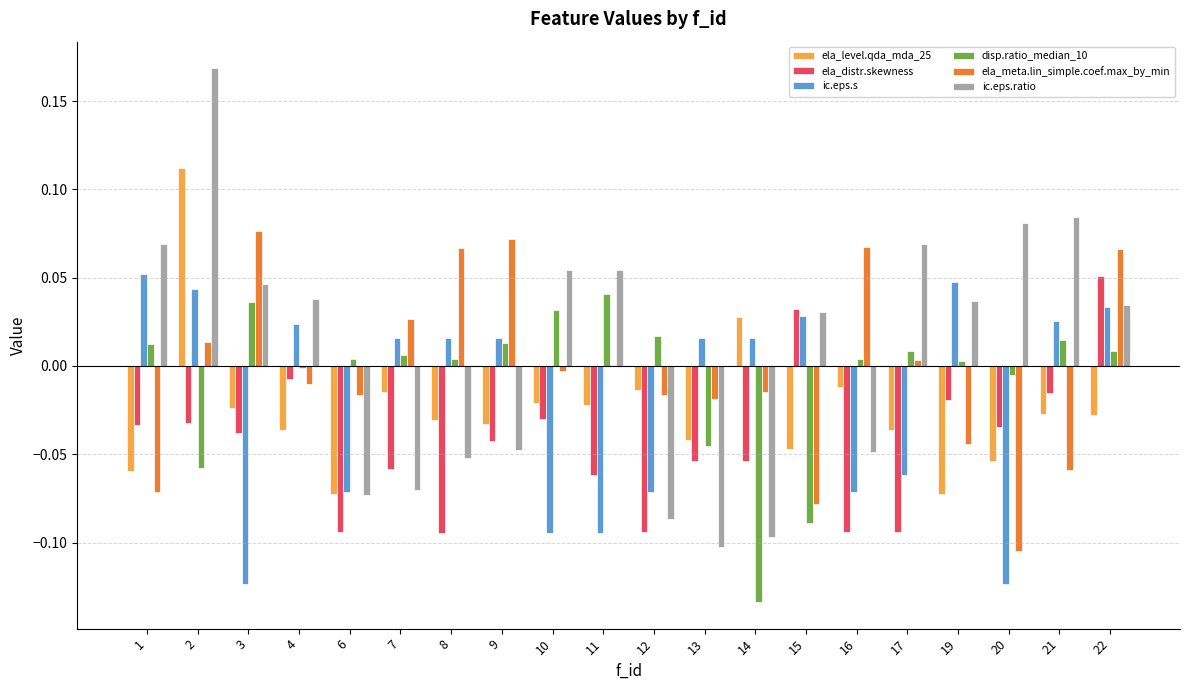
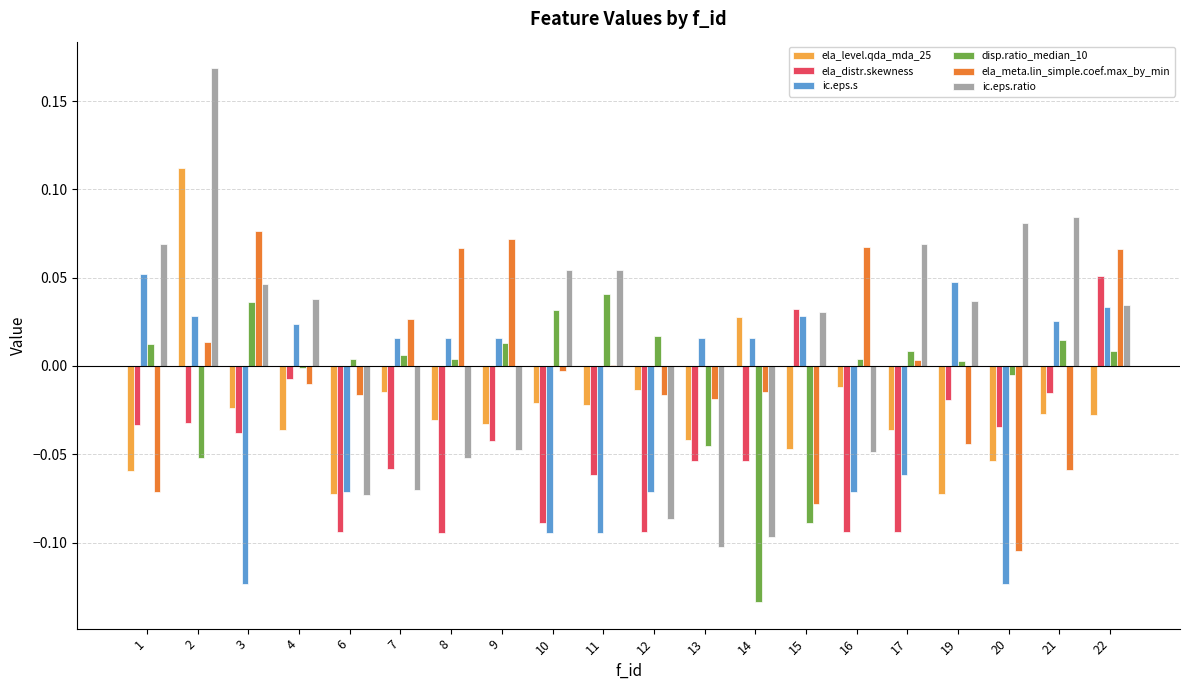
  {
    "ela_distr.skewness": {
      "1": -0.033,
      "2": -0.032,
      "3": -0.038,
      "4": -0.007,
      "6": -0.094,
      "7": -0.058,
      "8": -0.095,
      "9": -0.043,
-     "10": -0.030,
+     "10": -0.089,
      "11": -0.062,
      "12": -0.094,
      "13": -0.054,
      "14": -0.054,
      "15": 0.032,
      "16": -0.094,
      "17": -0.094,
      "19": -0.019,
      "20": -0.035,
      "21": -0.015,
      "22": 0.051
    },
    "ic.eps.s": {
      "1": 0.052,
-     "2": 0.044,
+     "2": 0.028,
      "3": -0.123,
      "4": 0.024,
      "6": -0.072,
      "7": 0.016,
      "8": 0.016,
      "9": 0.016,
      "10": -0.095,
      "11": -0.095,
      "12": -0.072,
      "13": 0.016,
      "14": 0.016,
      "15": 0.028,
      "16": -0.072,
      "17": -0.062,
      "19": 0.047,
      "20": -0.123,
      "21": 0.025,
      "22": 0.033
    },
    "disp.ratio_median_10": {
      "1": 0.013,
-     "2": -0.057,
+     "2": -0.052,
      "3": 0.036,
      "6": 0.004,
      "7": 0.006,
      "8": 0.004,
      "9": 0.013,
      "10": 0.032,
      "11": 0.041,
      "12": 0.017,
      "13": -0.046,
      "14": -0.134,
      "15": -0.089,
      "16": 0.004,
      "17": 0.008,
      "19": 0.003,
      "20": -0.005,
      "21": 0.014,
      "22": 0.008
    },
    "ic.eps.ratio": {
      "1": 0.069,
      "2": 0.169,
      "3": 0.046,
      "4": 0.038,
      "6": -0.073,
      "7": -0.070,
      "8": -0.052,
      "9": -0.048,
      "10": 0.054,
      "11": 0.054,
      "12": -0.087,
      "13": -0.102,
      "14": -0.097,
      "15": 0.031,
      "16": -0.049,
      "17": 0.069,
      "19": 0.037,
      "20": 0.081,
      "21": 0.084,
      "22": 0.035
    }
  }
